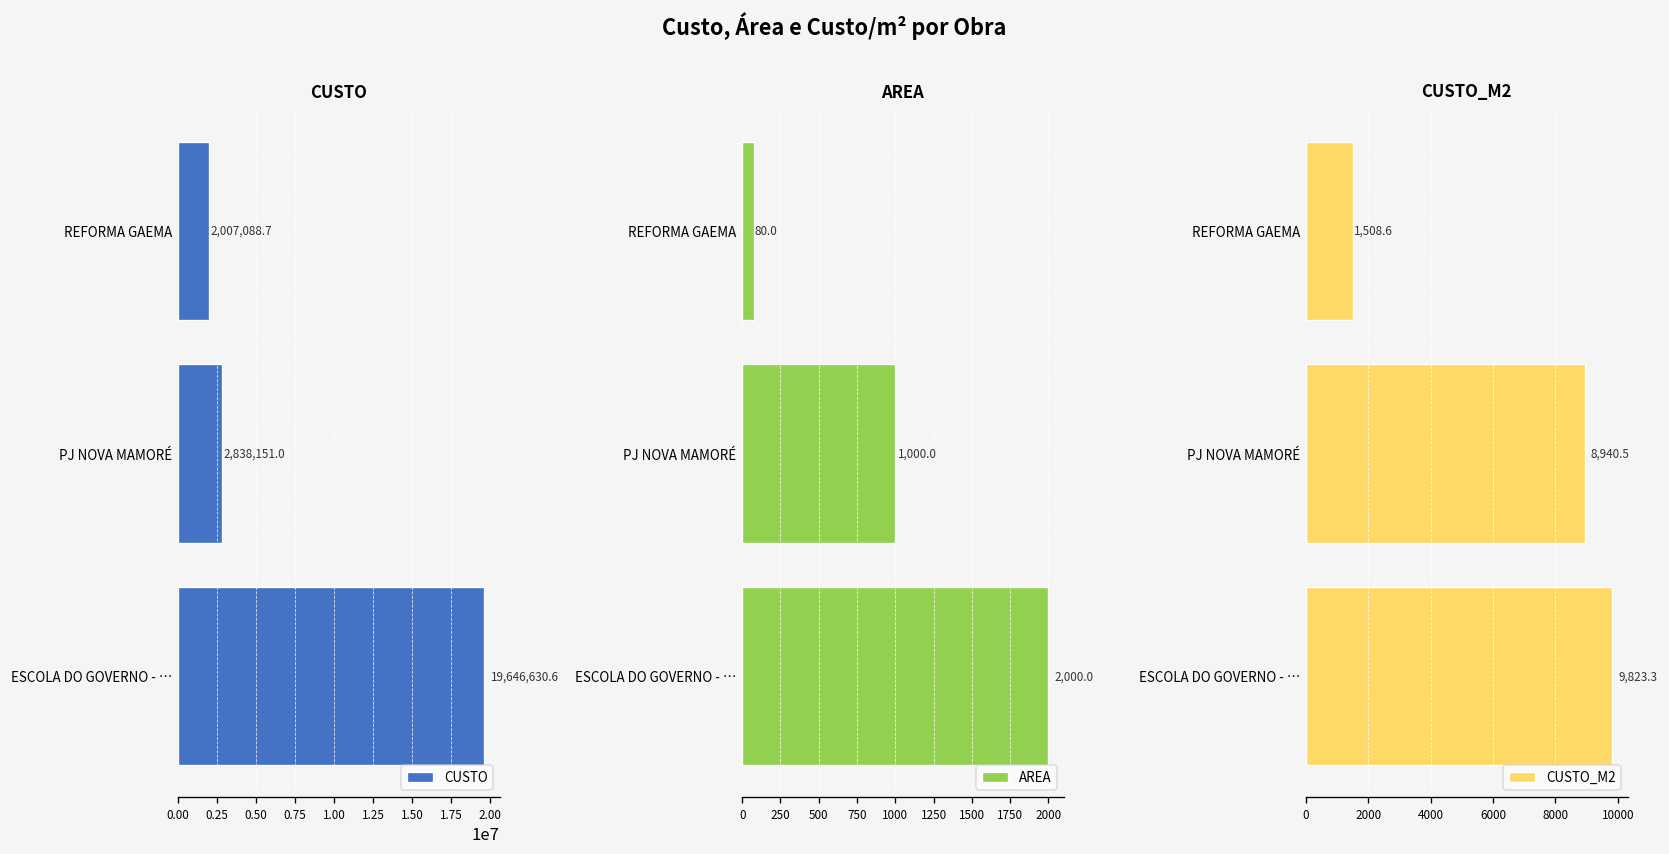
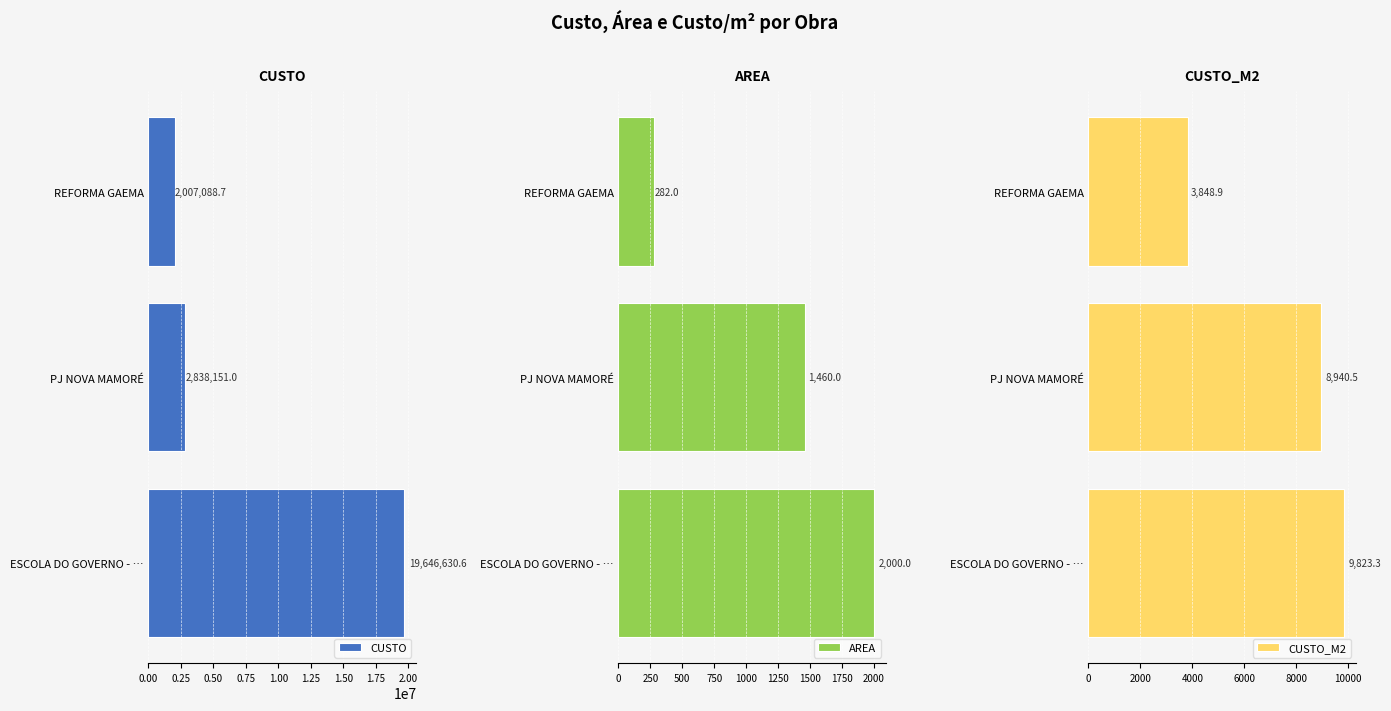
  {
    "CUSTO": {
      "REFORMA GAEMA": "2,007,088.7",
      "PJ NOVA MAMORÉ": "2,838,151.0",
      "ESCOLA DO GOVERNO - …": "19,646,630.6"
    },
    "AREA": {
-     "REFORMA GAEMA": "80.0",
-     "PJ NOVA MAMORÉ": "1,000.0",
+     "REFORMA GAEMA": "282.0",
+     "PJ NOVA MAMORÉ": "1,460.0",
      "ESCOLA DO GOVERNO - …": "2,000.0"
    },
    "CUSTO_M2": {
-     "REFORMA GAEMA": "1,508.6",
+     "REFORMA GAEMA": "3,848.9",
      "PJ NOVA MAMORÉ": "8,940.5",
      "ESCOLA DO GOVERNO - …": "9,823.3"
    }
  }
